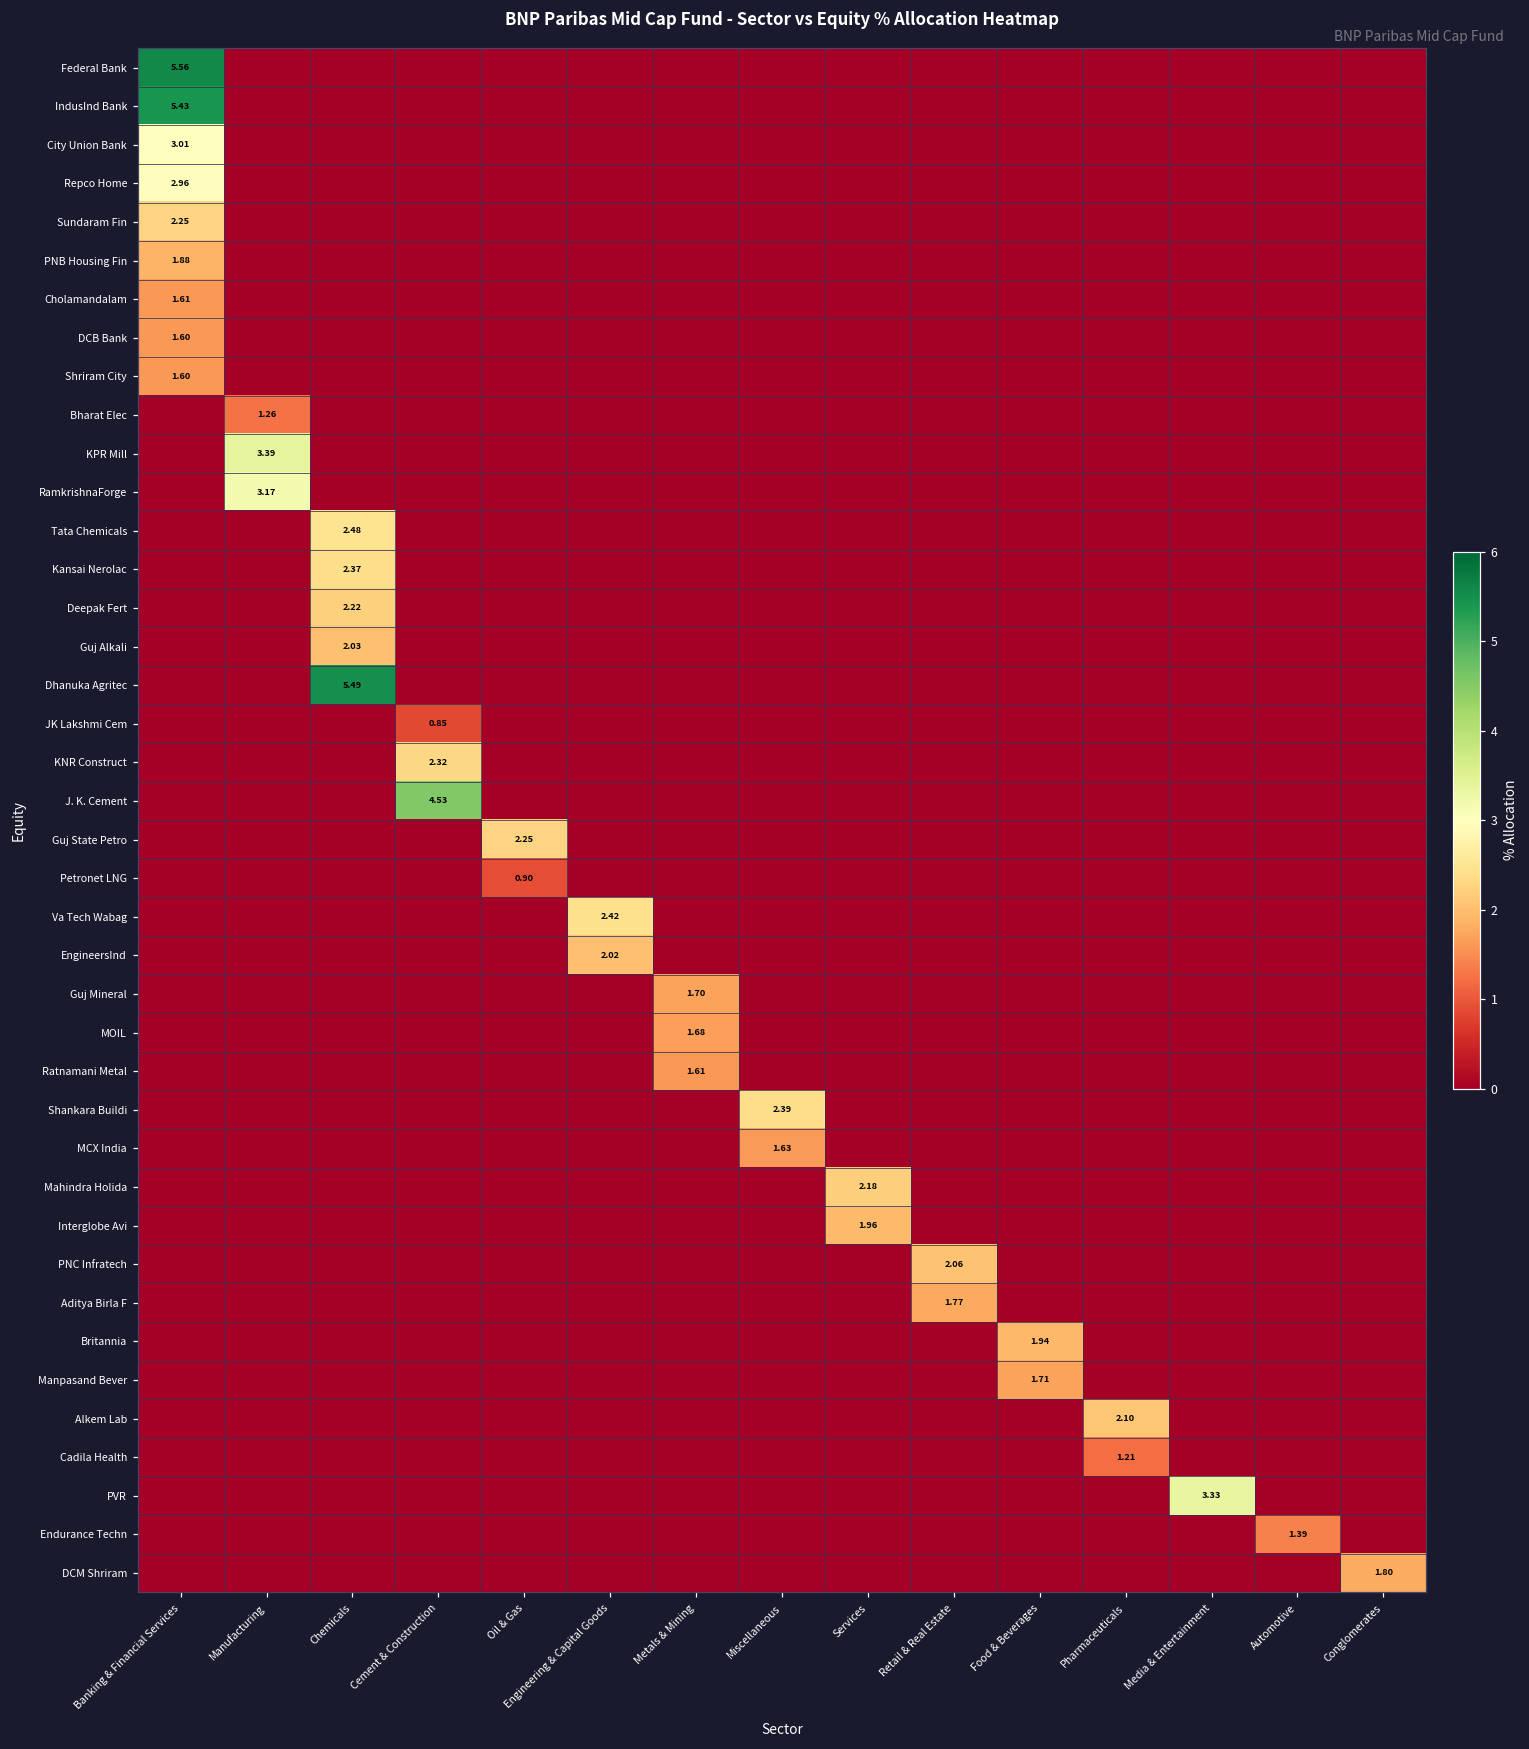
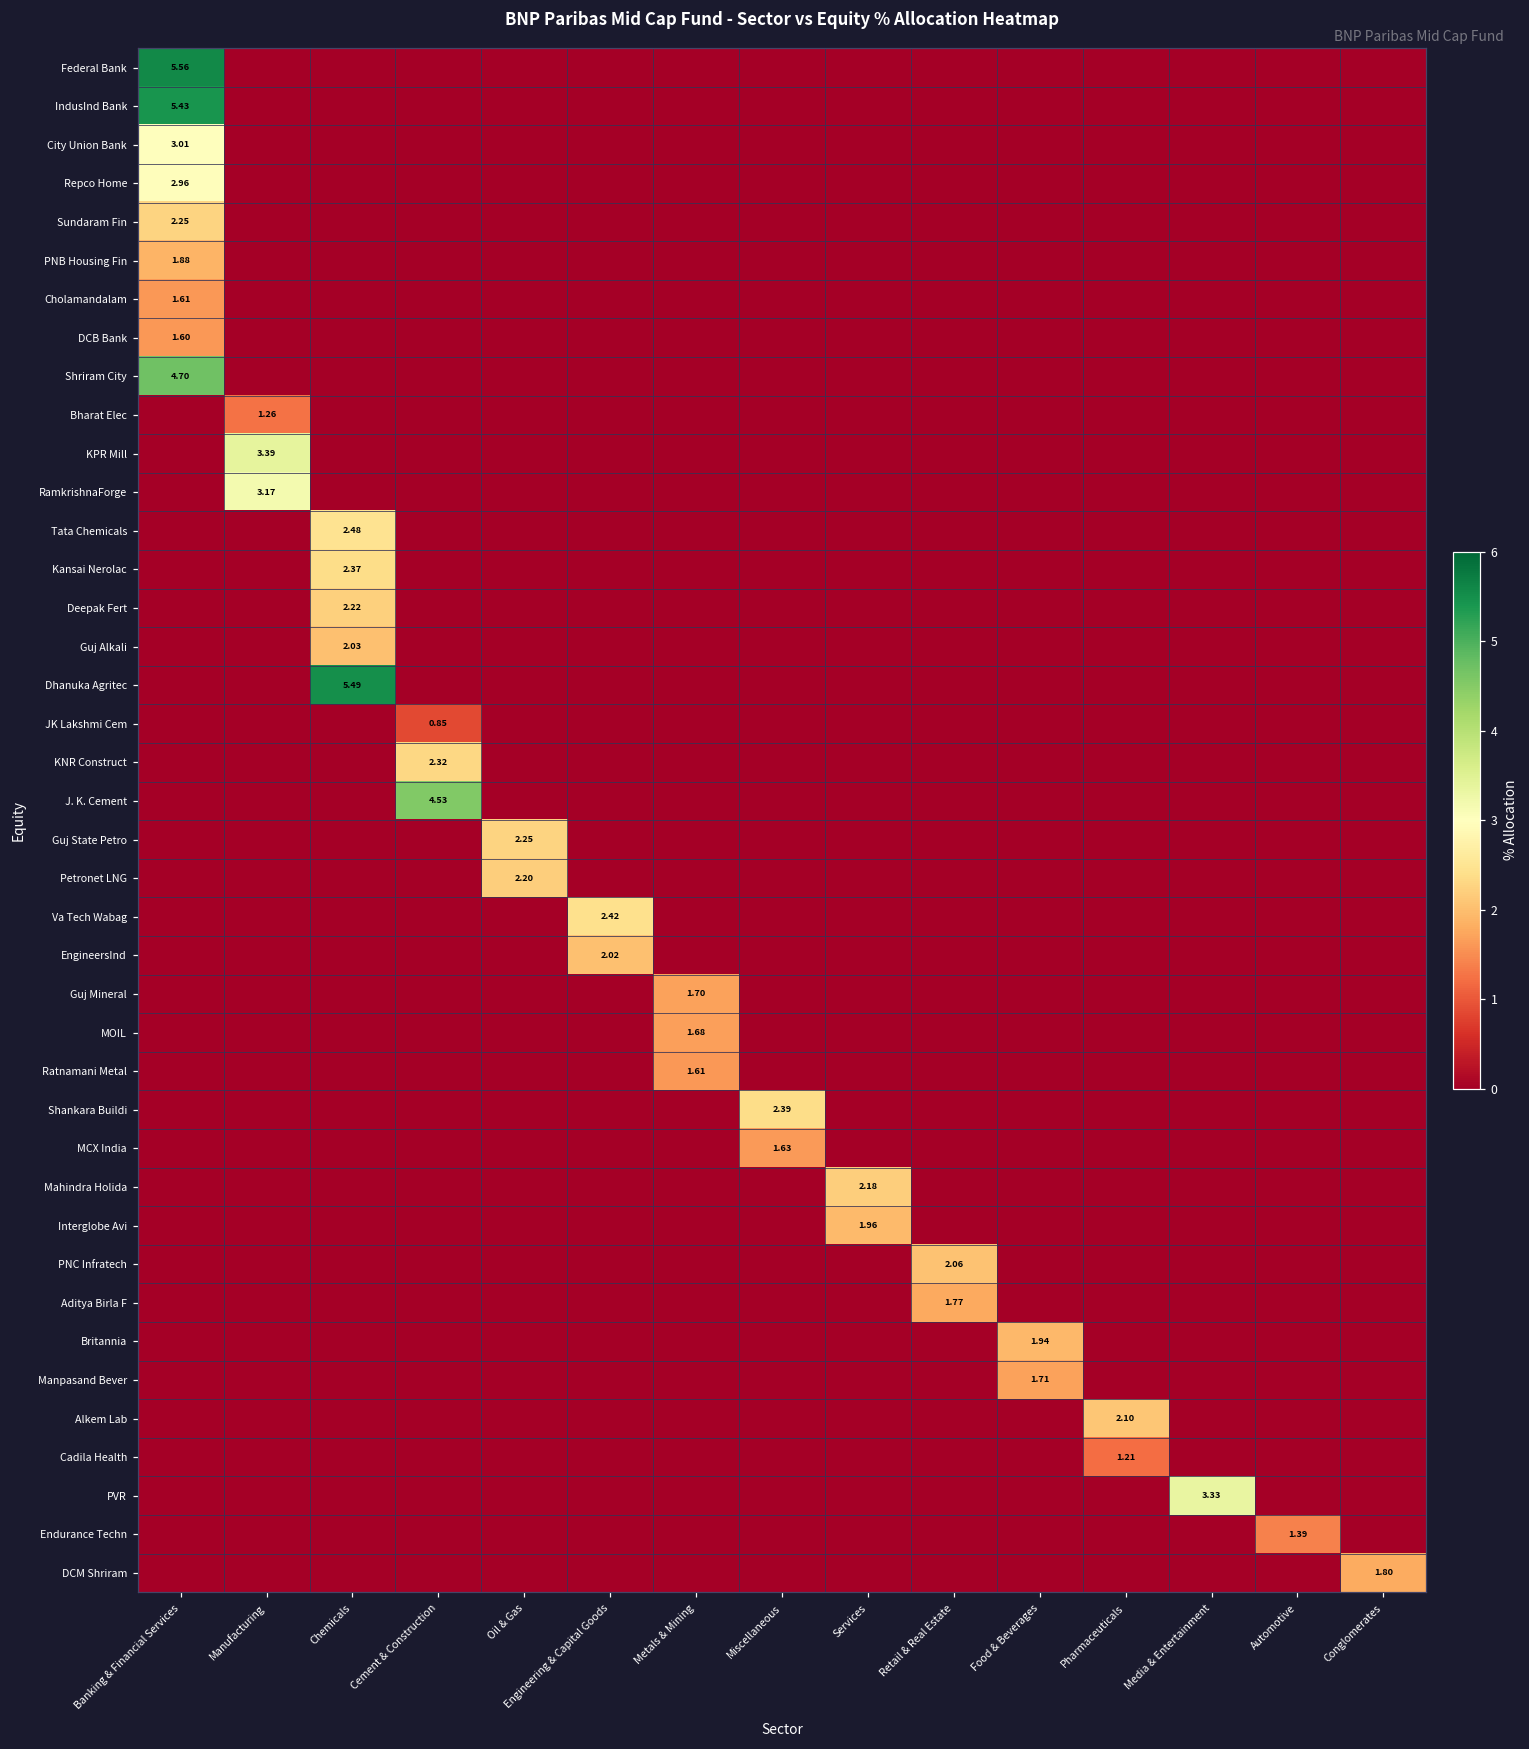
  {
    "Federal Bank": {
      "Banking & Financial Services": 5.56
    },
    "IndusInd Bank": {
      "Banking & Financial Services": 5.43
    },
    "City Union Bank": {
      "Banking & Financial Services": 3.01
    },
    "Repco Home": {
      "Banking & Financial Services": 2.96
    },
    "Sundaram Fin": {
      "Banking & Financial Services": 2.25
    },
    "PNB Housing Fin": {
      "Banking & Financial Services": 1.88
    },
    "Cholamandalam": {
      "Banking & Financial Services": 1.61
    },
    "DCB Bank": {
      "Banking & Financial Services": 1.60
    },
    "Shriram City": {
-     "Banking & Financial Services": 1.60
+     "Banking & Financial Services": 4.70
    },
    "Bharat Elec": {
      "Manufacturing": 1.26
    },
    "KPR Mill": {
      "Manufacturing": 3.39
    },
    "RamkrishnaForge": {
      "Manufacturing": 3.17
    },
    "Tata Chemicals": {
      "Chemicals": 2.48
    },
    "Kansai Nerolac": {
      "Chemicals": 2.37
    },
    "Deepak Fert": {
      "Chemicals": 2.22
    },
    "Guj Alkali": {
      "Chemicals": 2.03
    },
    "Dhanuka Agritec": {
      "Chemicals": 5.49
    },
    "JK Lakshmi Cem": {
      "Cement & Construction": 0.85
    },
    "KNR Construct": {
      "Cement & Construction": 2.32
    },
    "J. K. Cement": {
      "Cement & Construction": 4.53
    },
    "Guj State Petro": {
      "Oil & Gas": 2.25
    },
    "Petronet LNG": {
-     "Oil & Gas": 0.90
+     "Oil & Gas": 2.20
    },
    "Va Tech Wabag": {
      "Engineering & Capital Goods": 2.42
    },
    "EngineersInd": {
      "Engineering & Capital Goods": 2.02
    },
    "Guj Mineral": {
      "Metals & Mining": 1.70
    },
    "MOIL": {
      "Metals & Mining": 1.68
    },
    "Ratnamani Metal": {
      "Metals & Mining": 1.61
    },
    "Shankara Buildi": {
      "Miscellaneous": 2.39
    },
    "MCX India": {
      "Miscellaneous": 1.63
    },
    "Mahindra Holida": {
      "Services": 2.18
    },
    "Interglobe Avi": {
      "Services": 1.96
    },
    "PNC Infratech": {
      "Retail & Real Estate": 2.06
    },
    "Aditya Birla F": {
      "Retail & Real Estate": 1.77
    },
    "Britannia": {
      "Food & Beverages": 1.94
    },
    "Manpasand Bever": {
      "Food & Beverages": 1.71
    },
    "Alkem Lab": {
      "Pharmaceuticals": 2.10
    },
    "Cadila Health": {
      "Pharmaceuticals": 1.21
    },
    "PVR": {
      "Media & Entertainment": 3.33
    },
    "Endurance Techn": {
      "Automotive": 1.39
    },
    "DCM Shriram": {
      "Conglomerates": 1.80
    }
  }
